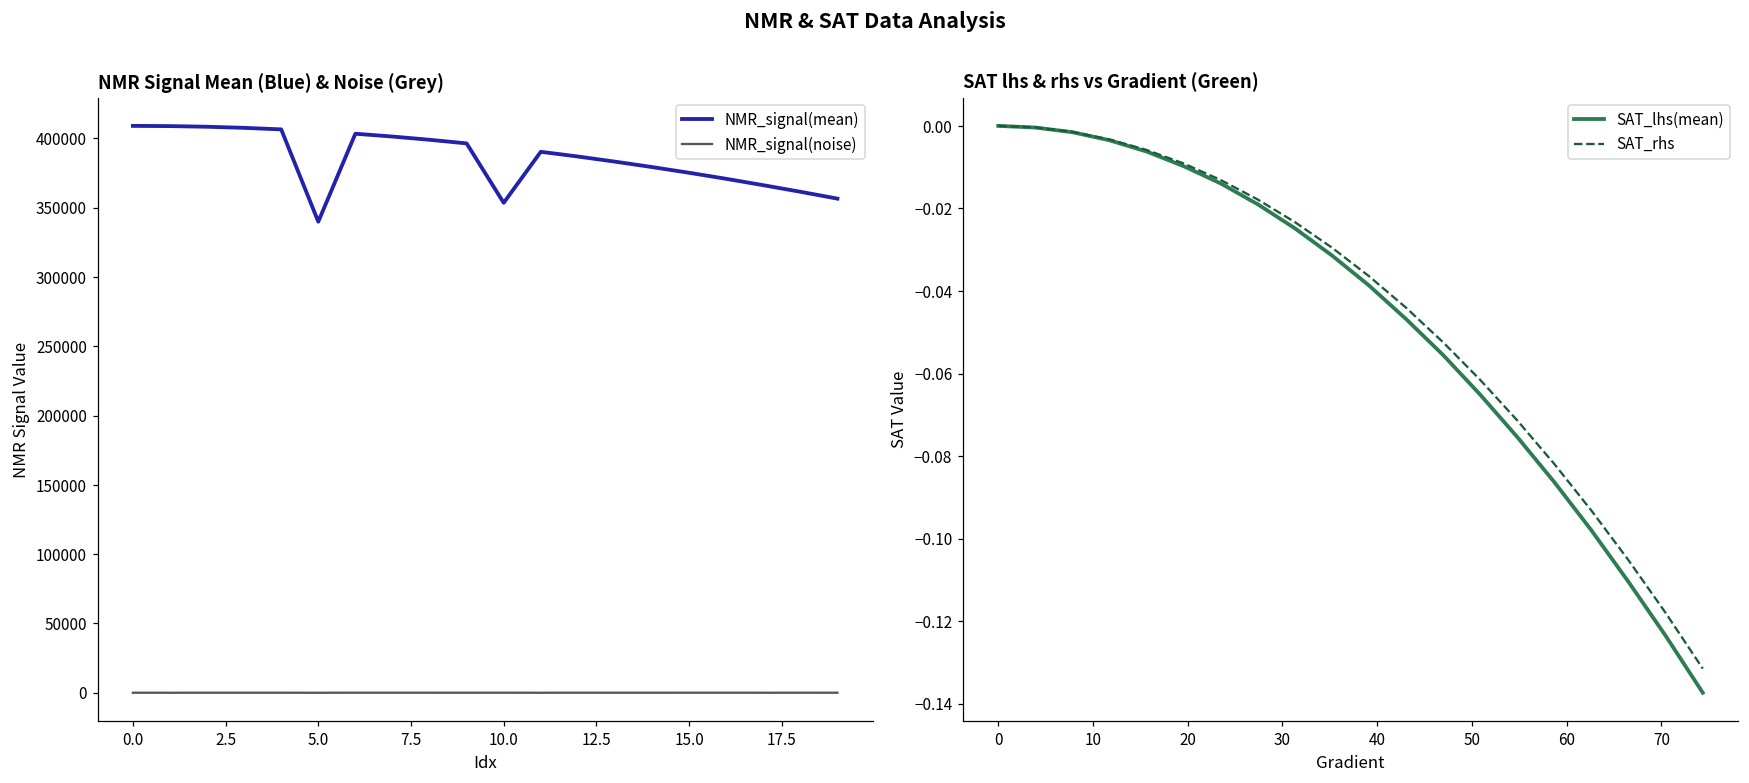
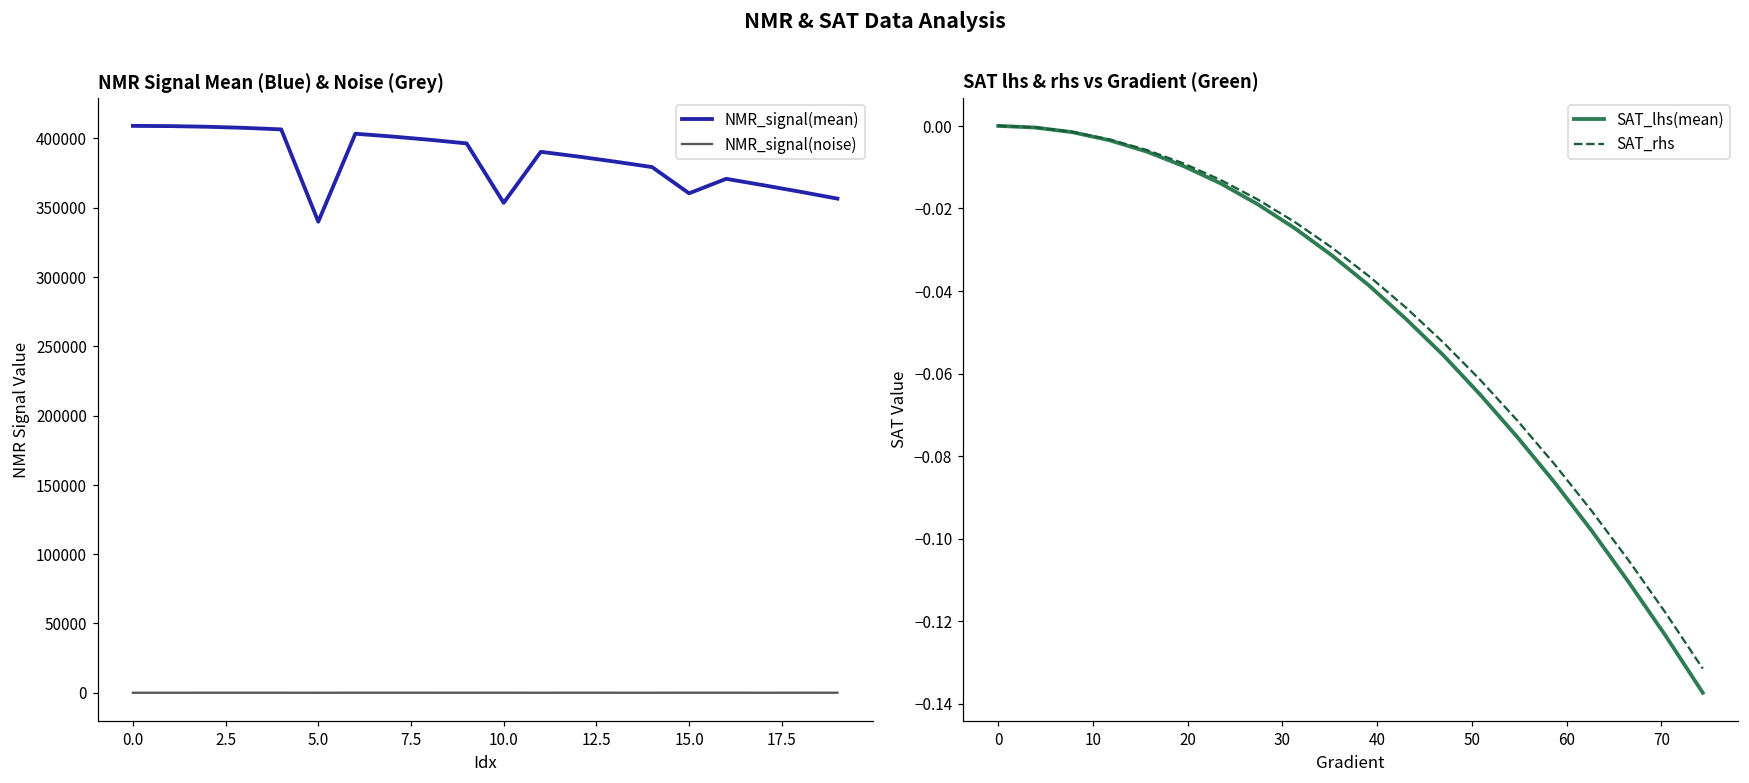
  {
    "NMR Signal Mean (Blue) & Noise (Grey)": {
      "NMR_signal(mean)": {
        "0.0": 409000,
        "5.0": 340000,
        "10.0": 354000,
-       "15.0": 375000
+       "15.0": 360000
      },
      "NMR_signal(noise)": {
        "0.0": 0,
        "5.0": 0,
        "10.0": 0,
        "15.0": 0
      }
    }
  }
